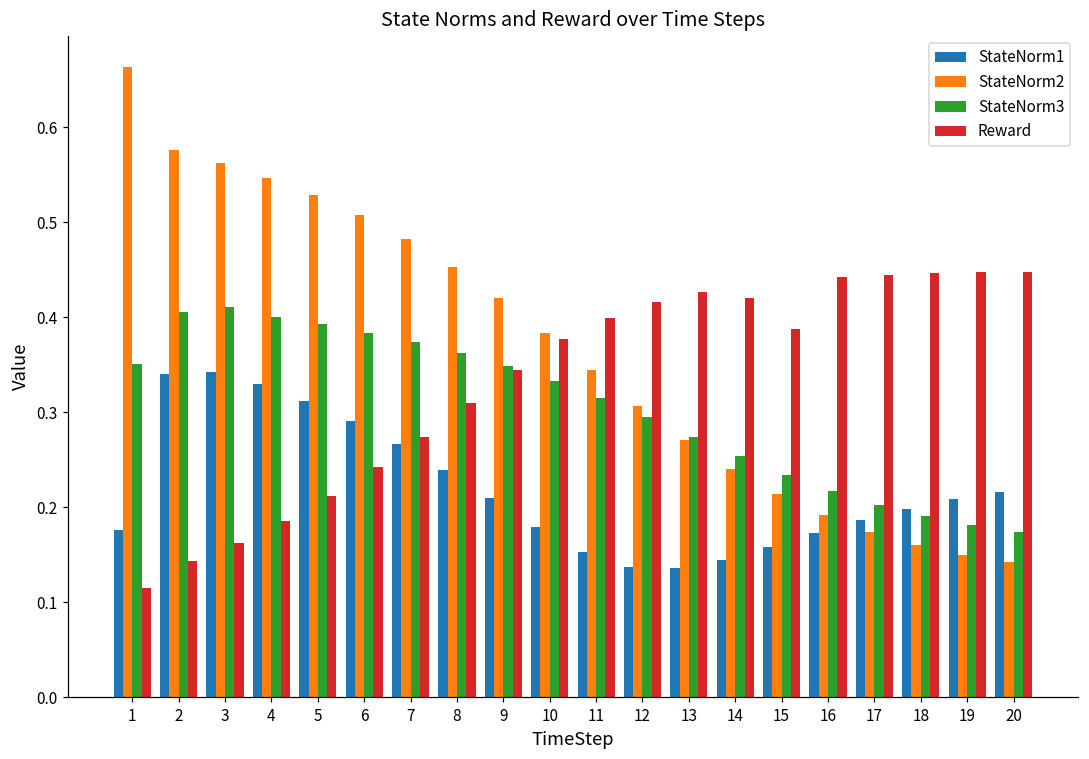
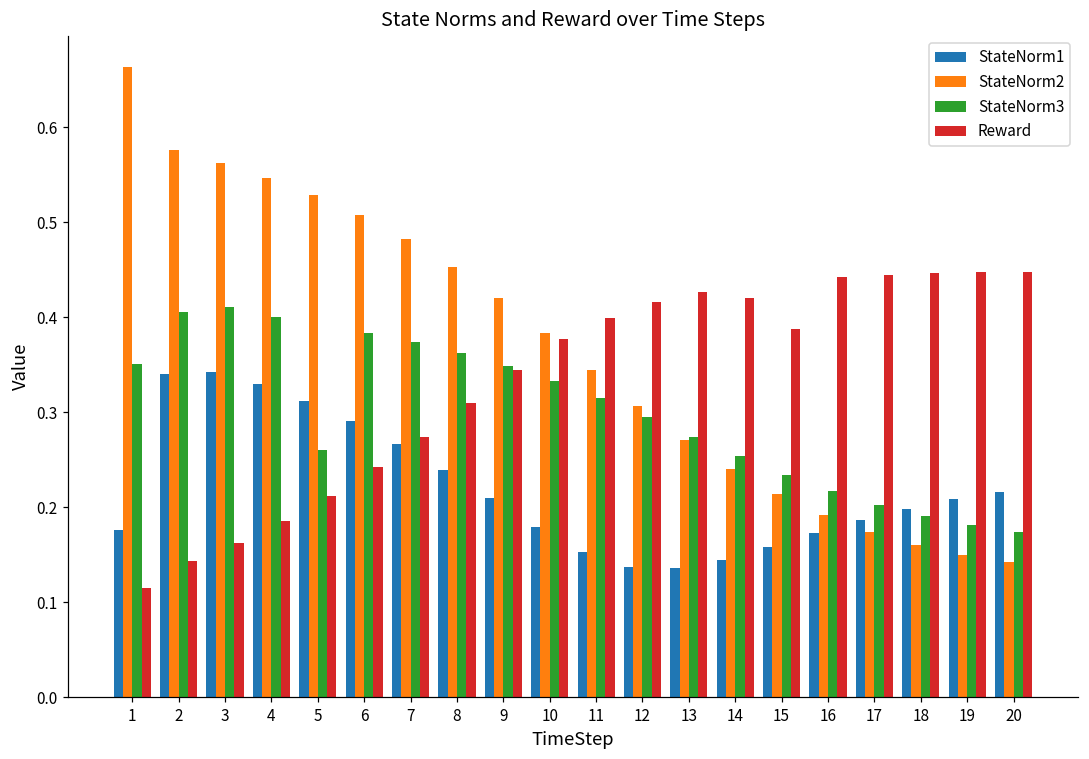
  {
    "StateNorm1": {
      "1": 0.18,
      "2": 0.34,
      "3": 0.34,
      "4": 0.33,
      "5": 0.31,
      "6": 0.29,
      "7": 0.27,
      "8": 0.24,
      "9": 0.21,
      "10": 0.18,
      "11": 0.15,
      "12": 0.14,
      "13": 0.14,
      "14": 0.14,
      "15": 0.16,
      "16": 0.17,
      "17": 0.19,
      "18": 0.20,
      "19": 0.21,
      "20": 0.22
    },
    "StateNorm2": {
      "1": 0.66,
      "2": 0.58,
      "3": 0.56,
      "4": 0.55,
      "5": 0.53,
      "6": 0.51,
      "7": 0.48,
      "8": 0.45,
      "9": 0.42,
      "10": 0.38,
      "11": 0.34,
      "12": 0.31,
      "13": 0.27,
      "14": 0.24,
      "15": 0.21,
      "16": 0.19,
      "17": 0.17,
      "18": 0.16,
      "19": 0.15,
      "20": 0.14
    },
    "StateNorm3": {
      "1": 0.35,
      "2": 0.41,
      "3": 0.41,
      "4": 0.40,
-     "5": 0.39,
+     "5": 0.26,
      "6": 0.38,
      "7": 0.37,
      "8": 0.36,
      "9": 0.35,
      "10": 0.33,
      "11": 0.31,
      "12": 0.29,
      "13": 0.27,
      "14": 0.25,
      "15": 0.23,
      "16": 0.22,
      "17": 0.20,
      "18": 0.19,
      "19": 0.18,
      "20": 0.17
    },
    "Reward": {
      "1": 0.12,
      "2": 0.14,
      "3": 0.16,
      "4": 0.19,
      "5": 0.21,
      "6": 0.24,
      "7": 0.27,
      "8": 0.31,
      "9": 0.34,
      "10": 0.38,
      "11": 0.40,
      "12": 0.42,
      "13": 0.43,
      "14": 0.42,
      "15": 0.39,
      "16": 0.44,
      "17": 0.44,
      "18": 0.45,
      "19": 0.45,
      "20": 0.45
    }
  }
